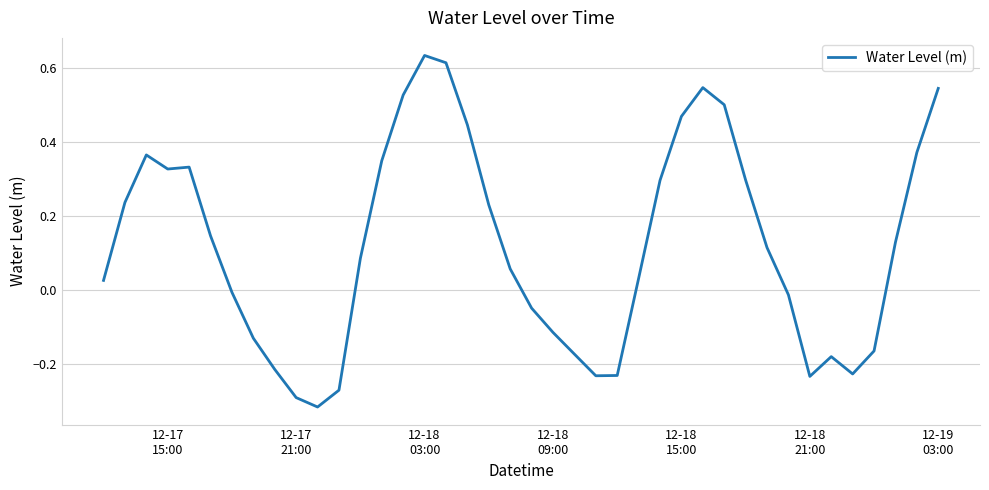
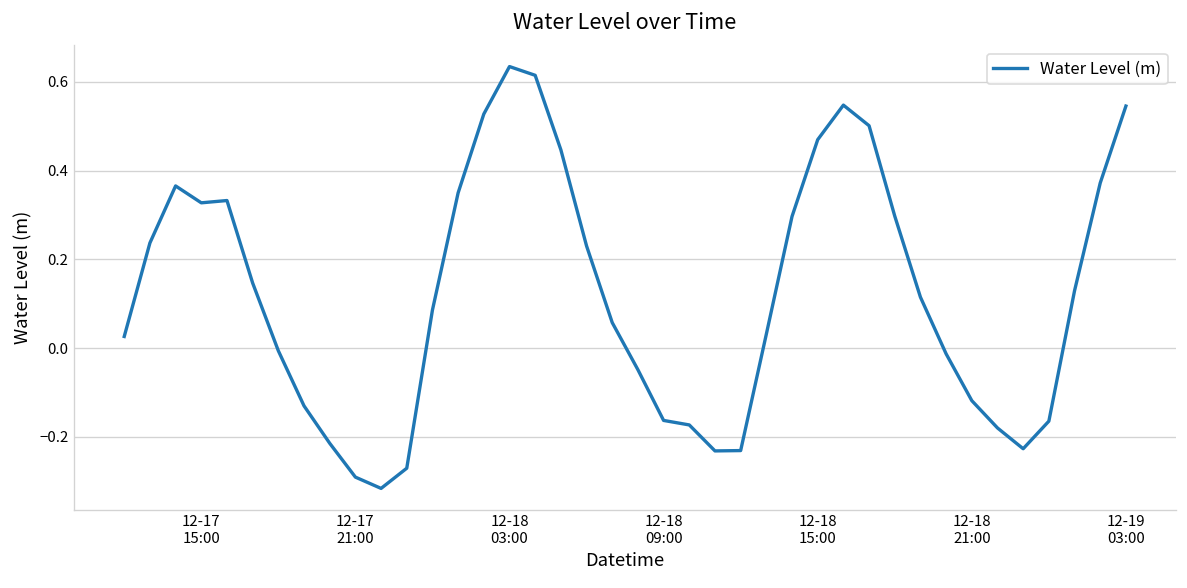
  {
    "12-17 15:00": 0.33,
    "12-17 21:00": -0.29,
    "12-18 03:00": 0.63,
-   "12-18 09:00": -0.11,
+   "12-18 09:00": -0.16,
    "12-18 15:00": 0.47,
-   "12-18 21:00": -0.23,
+   "12-18 21:00": -0.12,
    "12-19 03:00": 0.55
  }
